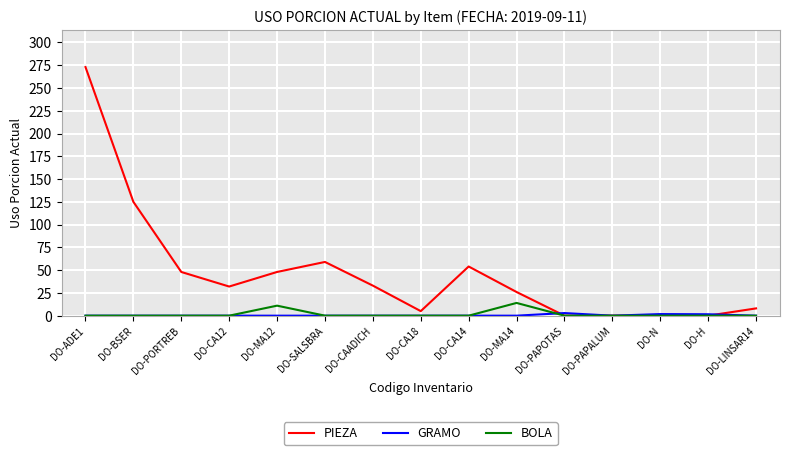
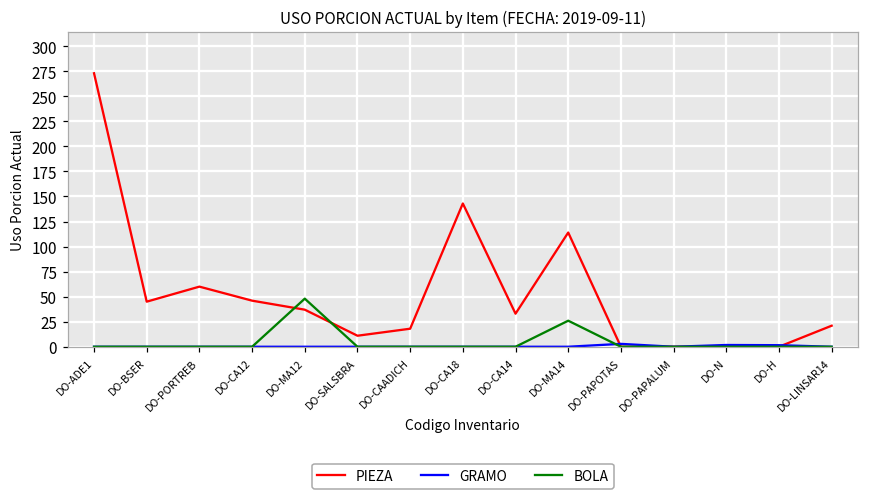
  {
    "PIEZA": {
      "DO-ADE1": 270,
-     "DO-BSER": 130,
-     "DO-PORTREB": 50,
-     "DO-CA12": 30,
-     "DO-MA12": 50,
-     "DO-SALSBRA": 60,
-     "DO-CAADICH": 30,
-     "DO-CA18": 10,
-     "DO-CA14": 50,
-     "DO-MA14": 30,
-     "DO-LINSAR14": 10
+     "DO-BSER": 50,
+     "DO-PORTREB": 60,
+     "DO-CA12": 50,
+     "DO-MA12": 40,
+     "DO-SALSBRA": 10,
+     "DO-CAADICH": 20,
+     "DO-CA18": 140,
+     "DO-CA14": 30,
+     "DO-MA14": 110,
+     "DO-LINSAR14": 20
    },
    "GRAMO": {
      "DO-MA12": 0,
      "DO-MA14": 0,
      "DO-PAPOTAS": 0
    },
    "BOLA": {
-     "DO-MA12": 10,
-     "DO-MA14": 10
+     "DO-MA12": 50,
+     "DO-MA14": 30
    }
  }
